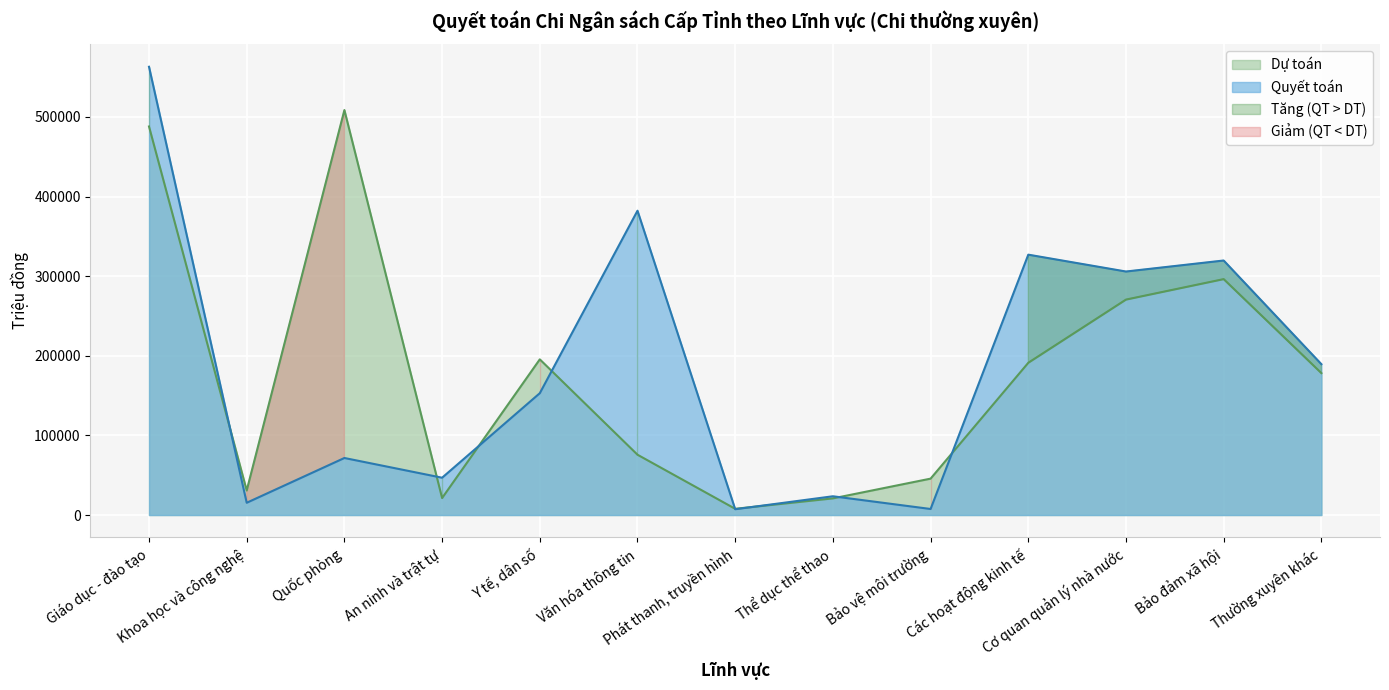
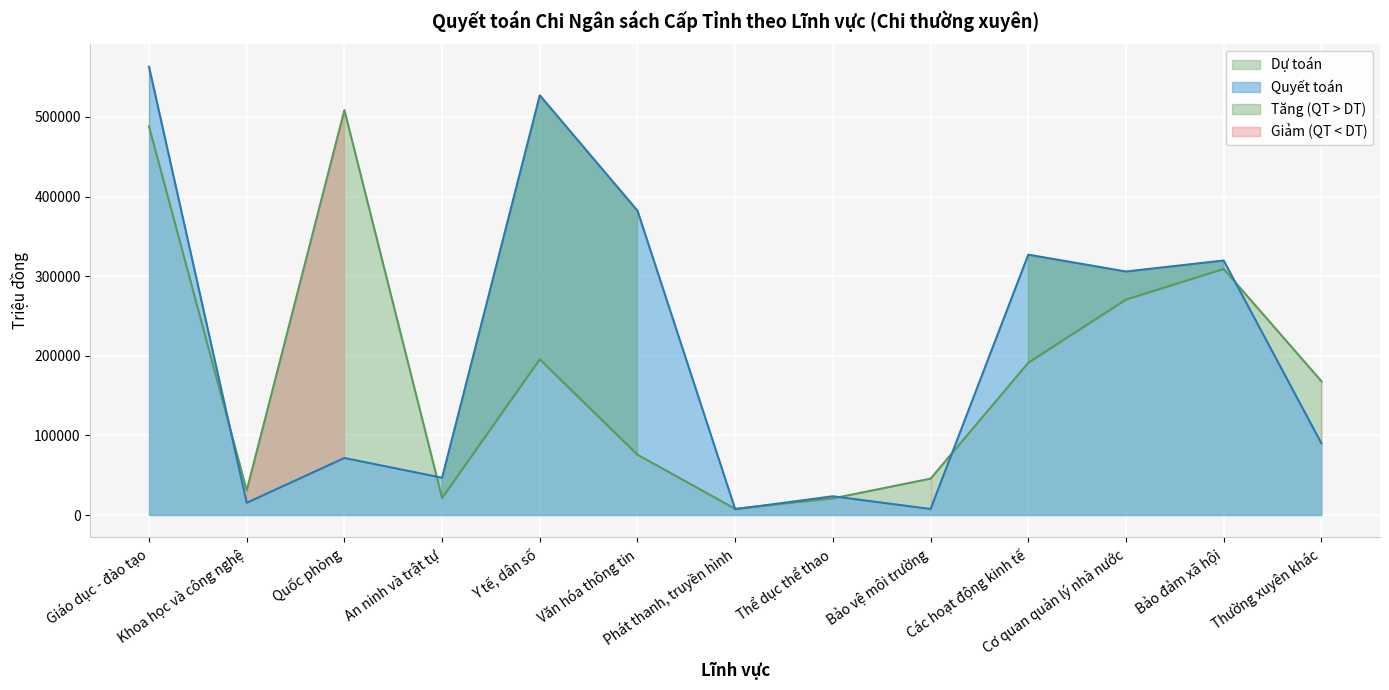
  {
    "Dự toán": {
      "Giáo dục - đào tạo": 490000,
      "Khoa học và công nghệ": 30000,
      "Quốc phòng": 510000,
      "An ninh và trật tự": 20000,
      "Y tế, dân số": 200000,
      "Văn hóa thông tin": 80000,
      "Bảo vệ môi trường": 50000,
      "Các hoạt động kinh tế": 190000,
      "Cơ quan quản lý nhà nước": 270000,
-     "Bảo đảm xã hội": 300000,
-     "Thường xuyên khác": 180000
+     "Bảo đảm xã hội": 310000,
+     "Thường xuyên khác": 170000
    },
    "Quyết toán": {
      "Giáo dục - đào tạo": 560000,
      "Khoa học và công nghệ": 20000,
      "Quốc phòng": 70000,
      "An ninh và trật tự": 50000,
-     "Y tế, dân số": 150000,
+     "Y tế, dân số": 530000,
      "Văn hóa thông tin": 380000,
      "Bảo vệ môi trường": 10000,
      "Các hoạt động kinh tế": 330000,
      "Cơ quan quản lý nhà nước": 310000,
      "Bảo đảm xã hội": 320000,
-     "Thường xuyên khác": 190000
+     "Thường xuyên khác": 90000
    }
  }
